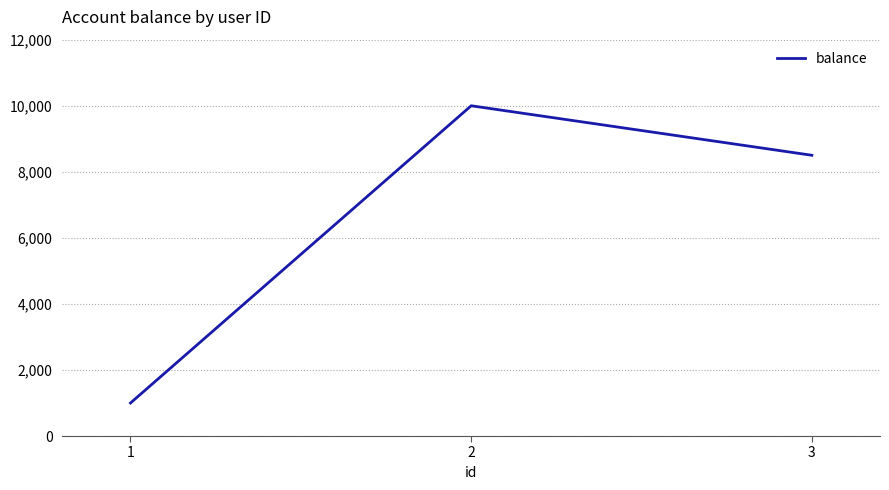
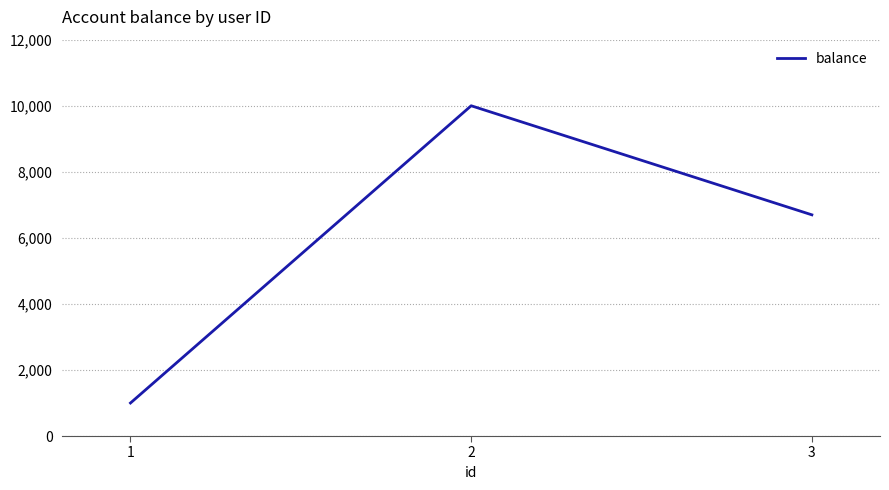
  {
    "1": "1,000",
    "2": "10,000",
-   "3": "8,500"
+   "3": "6,700"
  }
